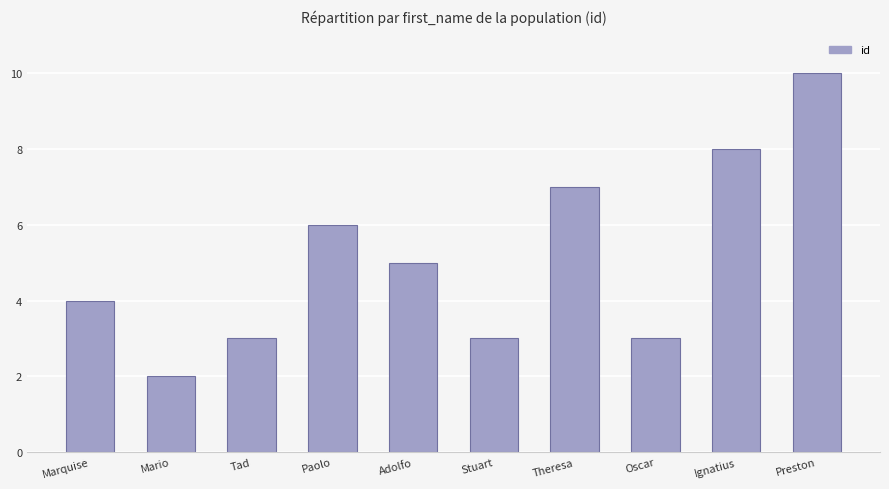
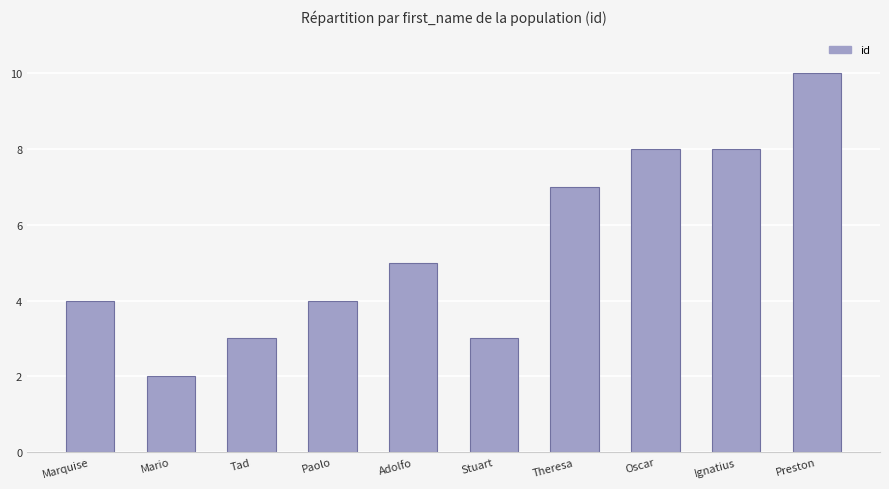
  {
    "Marquise": 4,
    "Mario": 2,
    "Tad": 3,
-   "Paolo": 6,
+   "Paolo": 4,
    "Adolfo": 5,
    "Stuart": 3,
    "Theresa": 7,
-   "Oscar": 3,
+   "Oscar": 8,
    "Ignatius": 8,
    "Preston": 10
  }
